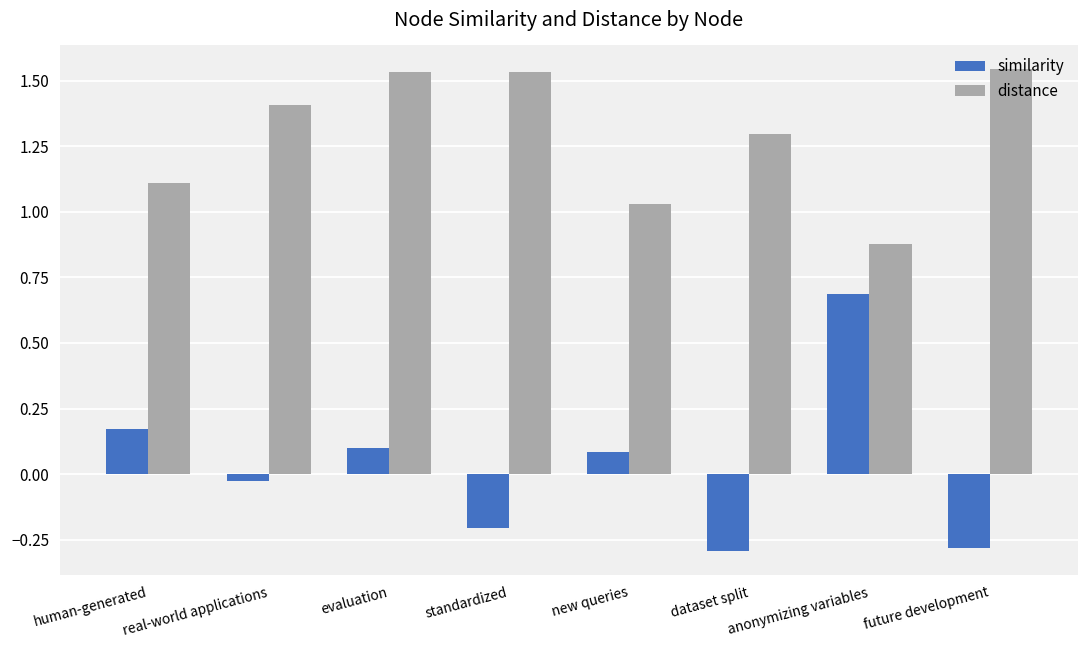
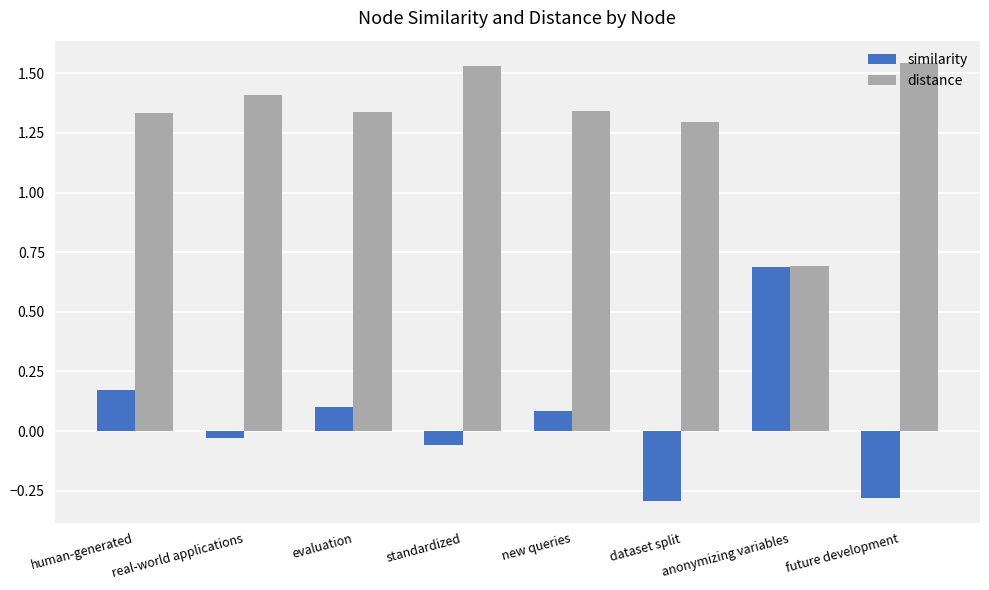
  {
    "similarity": {
      "human-generated": 0.17,
      "real-world applications": -0.03,
      "evaluation": 0.10,
-     "standardized": -0.21,
+     "standardized": -0.06,
      "new queries": 0.08,
      "dataset split": -0.29,
      "anonymizing variables": 0.69,
      "future development": -0.28
    },
    "distance": {
-     "human-generated": 1.11,
+     "human-generated": 1.33,
      "real-world applications": 1.41,
-     "evaluation": 1.53,
+     "evaluation": 1.34,
      "standardized": 1.53,
-     "new queries": 1.03,
+     "new queries": 1.34,
      "dataset split": 1.30,
-     "anonymizing variables": 0.88,
+     "anonymizing variables": 0.69,
      "future development": 1.54
    }
  }
